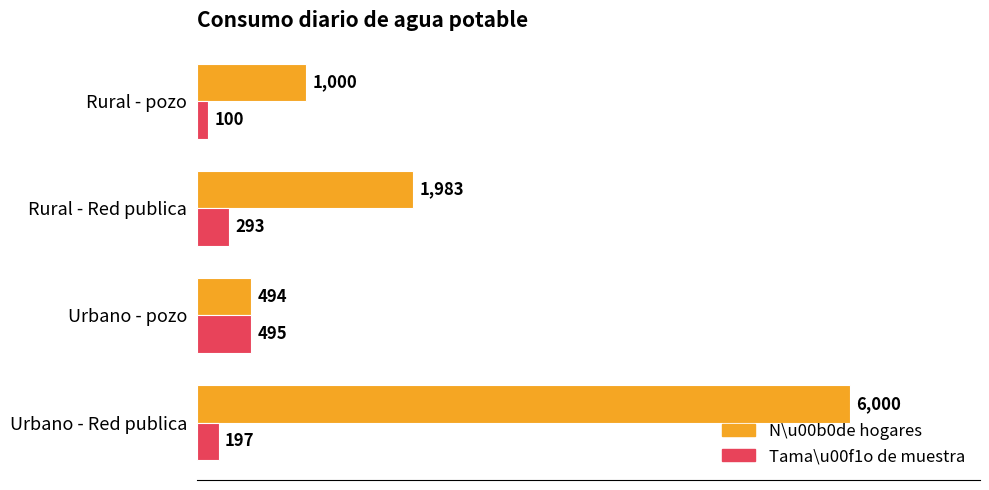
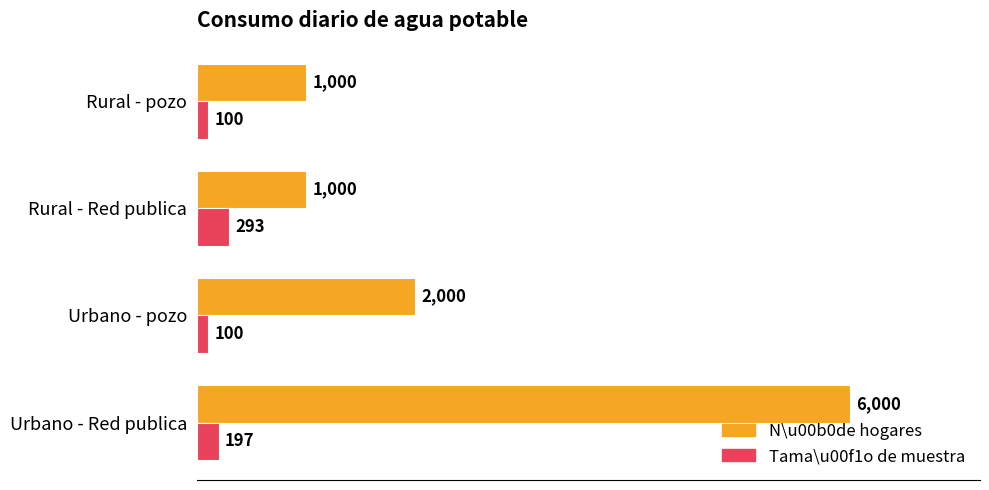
  {
    "N\\u00b0de hogares": {
      "Rural - pozo": "1,000",
-     "Rural - Red publica": "1,983",
-     "Urbano - pozo": "494",
+     "Rural - Red publica": "1,000",
+     "Urbano - pozo": "2,000",
      "Urbano - Red publica": "6,000"
    },
    "Tama\\u00f1o de muestra": {
      "Rural - pozo": "100",
      "Rural - Red publica": "293",
-     "Urbano - pozo": "495",
+     "Urbano - pozo": "100",
      "Urbano - Red publica": "197"
    }
  }
